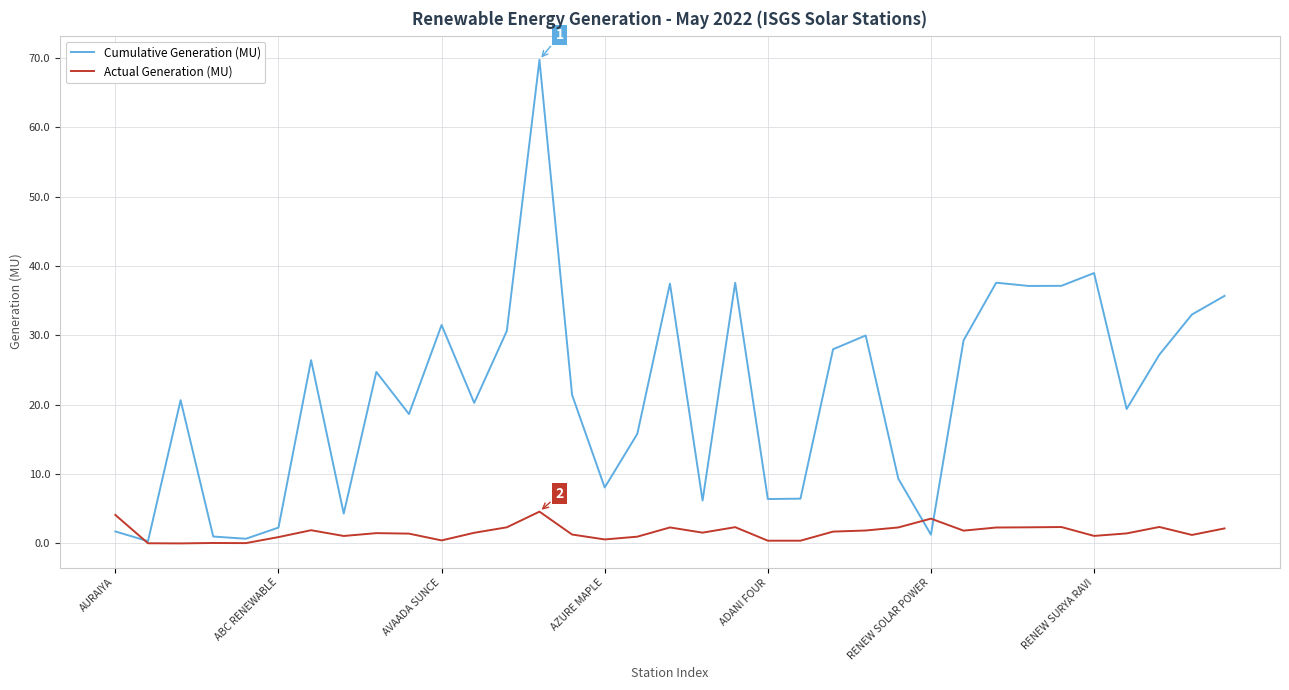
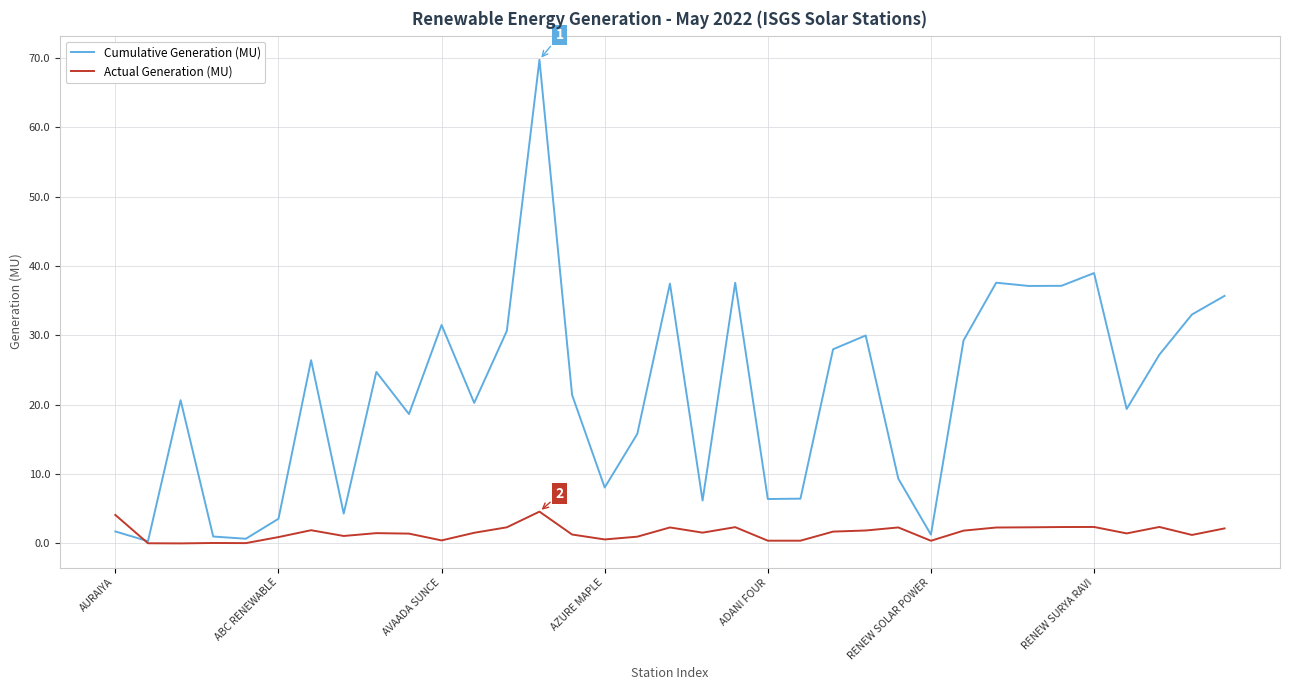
  {
    "Cumulative Generation (MU)": {
      "AURAIYA": 2,
-     "ABC RENEWABLE": 2,
+     "ABC RENEWABLE": 4,
      "AVAADA SUNCE": 31,
      "AZURE MAPLE": 8,
      "ADANI FOUR": 6,
      "RENEW SOLAR POWER": 1,
      "RENEW SURYA RAVI": 39
    },
    "Actual Generation (MU)": {
      "AURAIYA": 4,
      "ABC RENEWABLE": 1,
      "AVAADA SUNCE": 0,
      "AZURE MAPLE": 1,
      "ADANI FOUR": 0,
-     "RENEW SOLAR POWER": 4,
-     "RENEW SURYA RAVI": 1
+     "RENEW SOLAR POWER": 0,
+     "RENEW SURYA RAVI": 2
    }
  }
